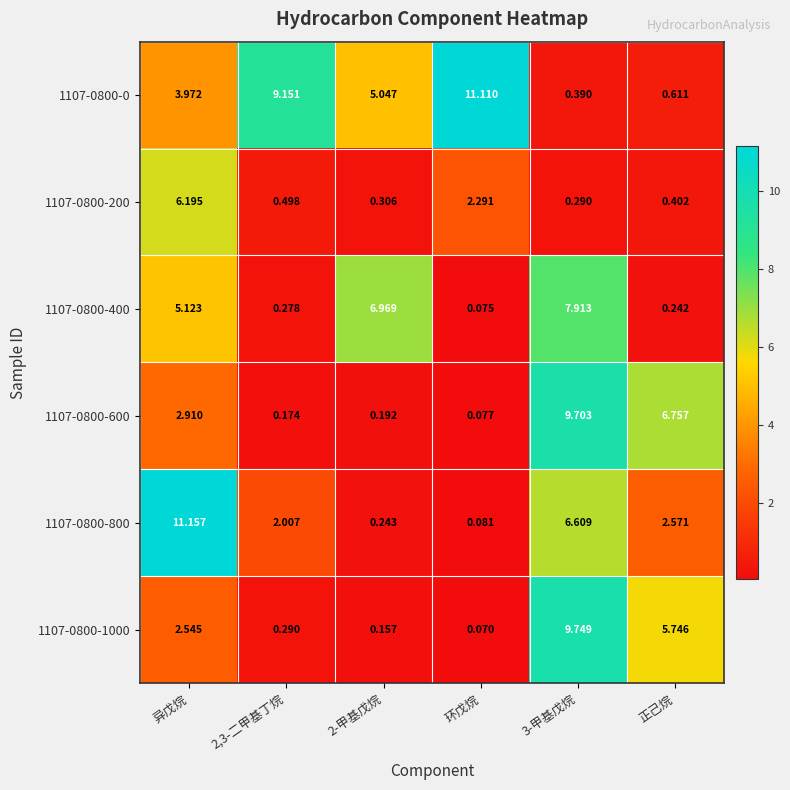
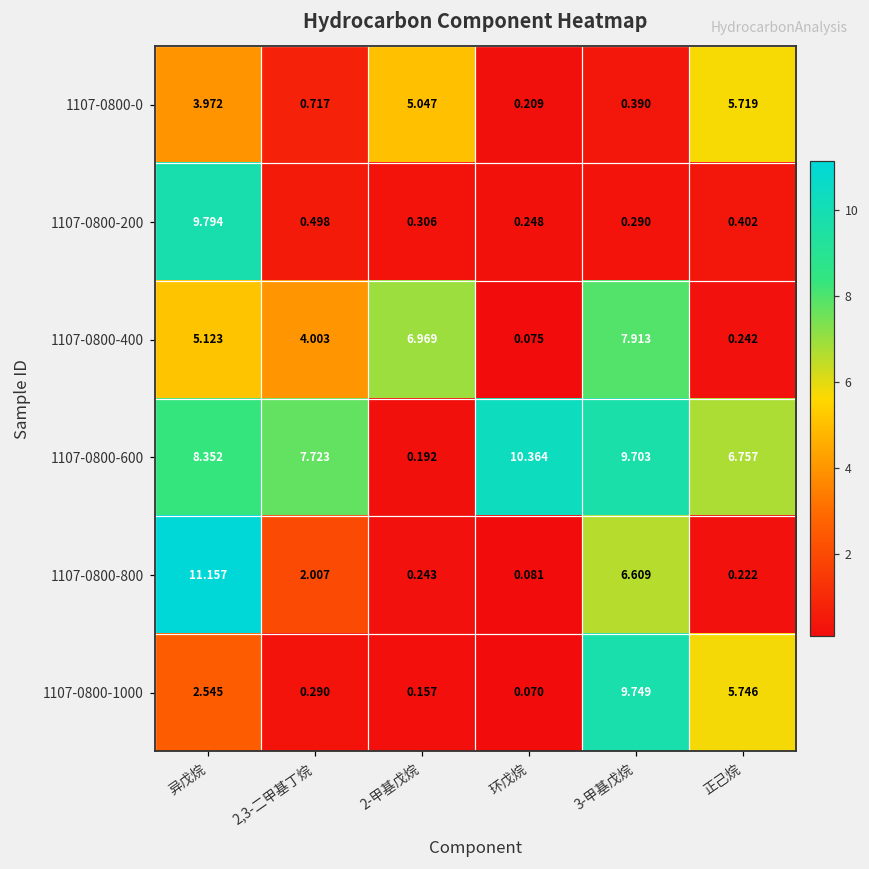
  {
    "1107-0800-0": {
      "异戊烷": 3.972,
-     "2,3-二甲基丁烷": 9.151,
+     "2,3-二甲基丁烷": 0.717,
      "2-甲基戊烷": 5.047,
-     "环戊烷": 11.110,
+     "环戊烷": 0.209,
      "3-甲基戊烷": 0.390,
-     "正己烷": 0.611
+     "正己烷": 5.719
    },
    "1107-0800-200": {
-     "异戊烷": 6.195,
+     "异戊烷": 9.794,
      "2,3-二甲基丁烷": 0.498,
      "2-甲基戊烷": 0.306,
-     "环戊烷": 2.291,
+     "环戊烷": 0.248,
      "3-甲基戊烷": 0.290,
      "正己烷": 0.402
    },
    "1107-0800-400": {
      "异戊烷": 5.123,
-     "2,3-二甲基丁烷": 0.278,
+     "2,3-二甲基丁烷": 4.003,
      "2-甲基戊烷": 6.969,
      "环戊烷": 0.075,
      "3-甲基戊烷": 7.913,
      "正己烷": 0.242
    },
    "1107-0800-600": {
-     "异戊烷": 2.910,
-     "2,3-二甲基丁烷": 0.174,
+     "异戊烷": 8.352,
+     "2,3-二甲基丁烷": 7.723,
      "2-甲基戊烷": 0.192,
-     "环戊烷": 0.077,
+     "环戊烷": 10.364,
      "3-甲基戊烷": 9.703,
      "正己烷": 6.757
    },
    "1107-0800-800": {
      "异戊烷": 11.157,
      "2,3-二甲基丁烷": 2.007,
      "2-甲基戊烷": 0.243,
      "环戊烷": 0.081,
      "3-甲基戊烷": 6.609,
-     "正己烷": 2.571
+     "正己烷": 0.222
    },
    "1107-0800-1000": {
      "异戊烷": 2.545,
      "2,3-二甲基丁烷": 0.290,
      "2-甲基戊烷": 0.157,
      "环戊烷": 0.070,
      "3-甲基戊烷": 9.749,
      "正己烷": 5.746
    }
  }
